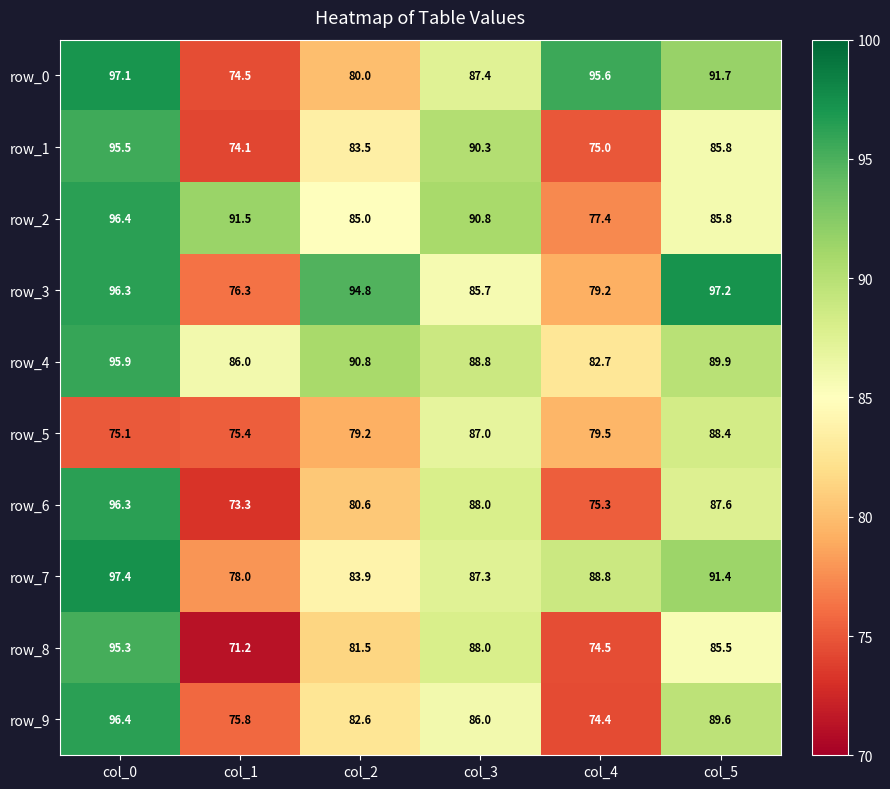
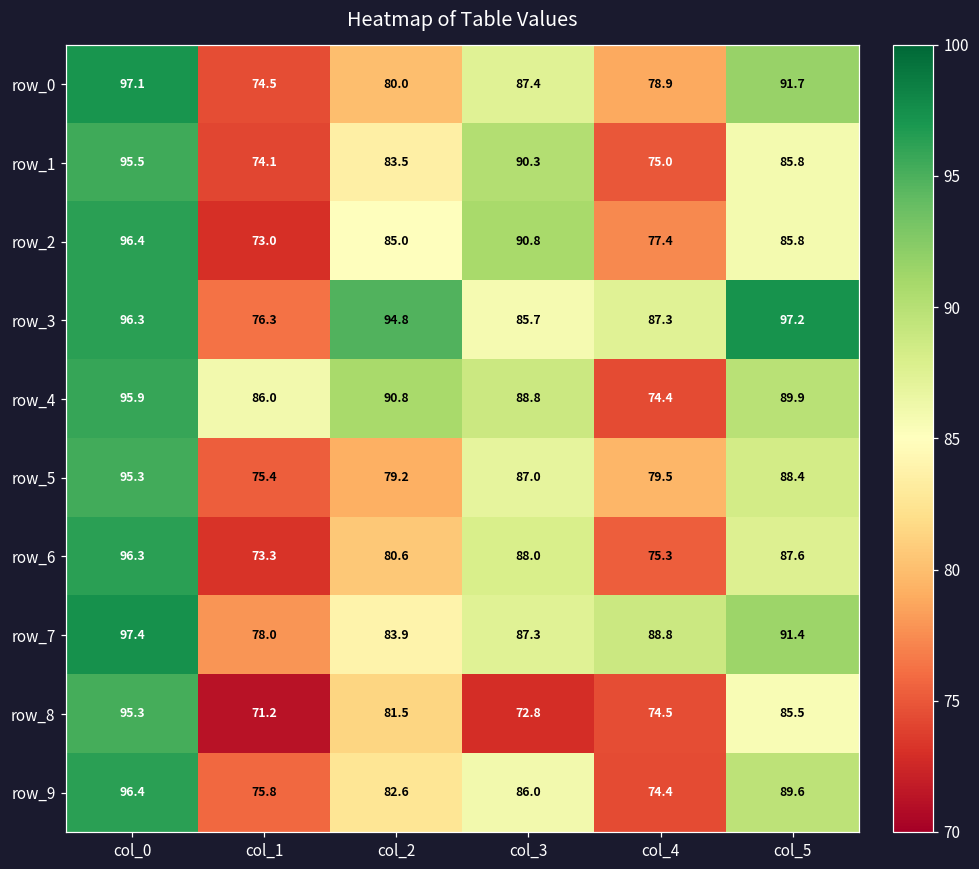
  {
    "row_0": {
      "col_0": 97.1,
      "col_1": 74.5,
      "col_2": 80.0,
      "col_3": 87.4,
-     "col_4": 95.6,
+     "col_4": 78.9,
      "col_5": 91.7
    },
    "row_1": {
      "col_0": 95.5,
      "col_1": 74.1,
      "col_2": 83.5,
      "col_3": 90.3,
      "col_4": 75.0,
      "col_5": 85.8
    },
    "row_2": {
      "col_0": 96.4,
-     "col_1": 91.5,
+     "col_1": 73.0,
      "col_2": 85.0,
      "col_3": 90.8,
      "col_4": 77.4,
      "col_5": 85.8
    },
    "row_3": {
      "col_0": 96.3,
      "col_1": 76.3,
      "col_2": 94.8,
      "col_3": 85.7,
-     "col_4": 79.2,
+     "col_4": 87.3,
      "col_5": 97.2
    },
    "row_4": {
      "col_0": 95.9,
      "col_1": 86.0,
      "col_2": 90.8,
      "col_3": 88.8,
-     "col_4": 82.7,
+     "col_4": 74.4,
      "col_5": 89.9
    },
    "row_5": {
-     "col_0": 75.1,
+     "col_0": 95.3,
      "col_1": 75.4,
      "col_2": 79.2,
      "col_3": 87.0,
      "col_4": 79.5,
      "col_5": 88.4
    },
    "row_6": {
      "col_0": 96.3,
      "col_1": 73.3,
      "col_2": 80.6,
      "col_3": 88.0,
      "col_4": 75.3,
      "col_5": 87.6
    },
    "row_7": {
      "col_0": 97.4,
      "col_1": 78.0,
      "col_2": 83.9,
      "col_3": 87.3,
      "col_4": 88.8,
      "col_5": 91.4
    },
    "row_8": {
      "col_0": 95.3,
      "col_1": 71.2,
      "col_2": 81.5,
-     "col_3": 88.0,
+     "col_3": 72.8,
      "col_4": 74.5,
      "col_5": 85.5
    },
    "row_9": {
      "col_0": 96.4,
      "col_1": 75.8,
      "col_2": 82.6,
      "col_3": 86.0,
      "col_4": 74.4,
      "col_5": 89.6
    }
  }
